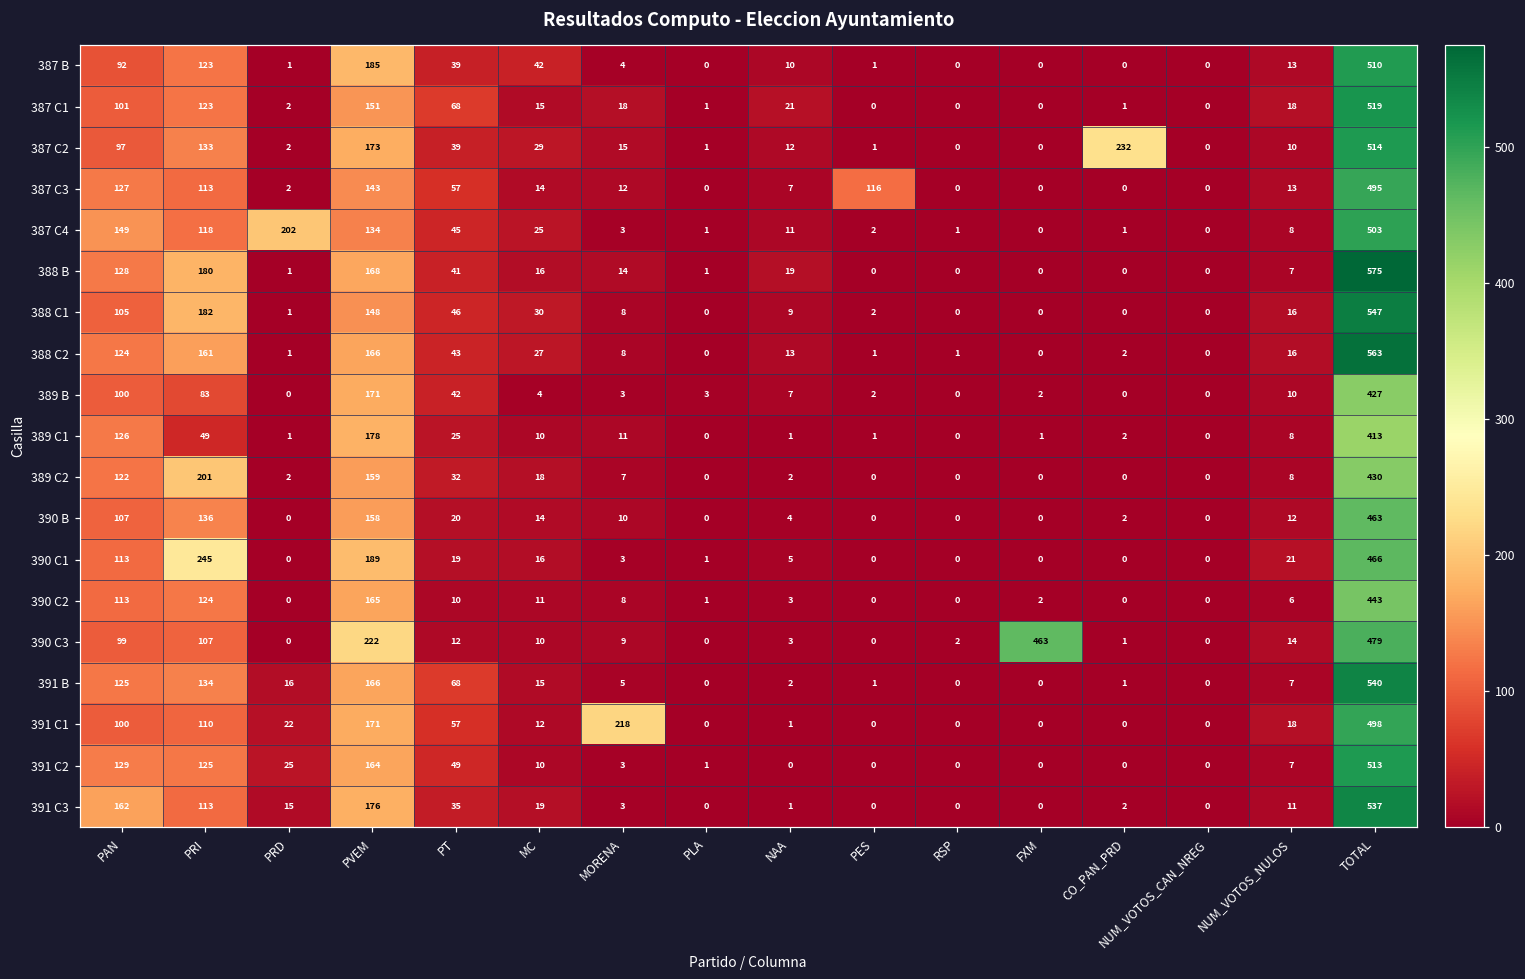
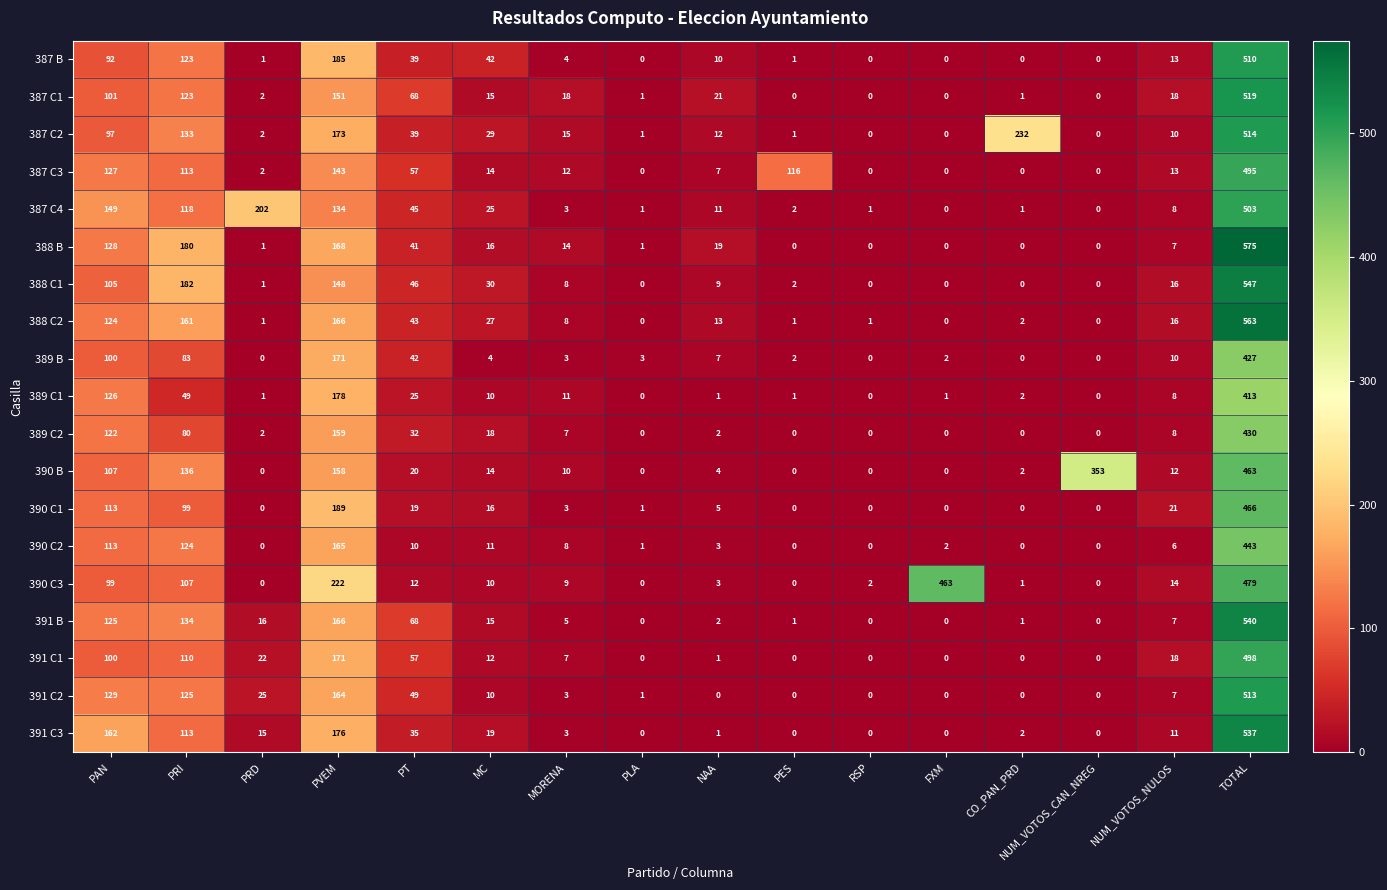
  {
    "389 C2": {
      "PAN": 122,
-     "PRI": 201,
+     "PRI": 80,
      "PRD": 2,
      "PVEM": 159,
      "PT": 32,
      "MC": 18,
      "MORENA": 7,
      "PLA": 0,
      "NAA": 2,
      "PES": 0,
      "RSP": 0,
      "FXM": 0,
      "CO_PAN_PRD": 0,
      "NUM_VOTOS_CAN_NREG": 0,
      "NUM_VOTOS_NULOS": 8,
      "TOTAL": 430
    },
    "390 B": {
      "PAN": 107,
      "PRI": 136,
      "PRD": 0,
      "PVEM": 158,
      "PT": 20,
      "MC": 14,
      "MORENA": 10,
      "PLA": 0,
      "NAA": 4,
      "PES": 0,
      "RSP": 0,
      "FXM": 0,
      "CO_PAN_PRD": 2,
-     "NUM_VOTOS_CAN_NREG": 0,
+     "NUM_VOTOS_CAN_NREG": 353,
      "NUM_VOTOS_NULOS": 12,
      "TOTAL": 463
    },
    "390 C1": {
      "PAN": 113,
-     "PRI": 245,
+     "PRI": 99,
      "PRD": 0,
      "PVEM": 189,
      "PT": 19,
      "MC": 16,
      "MORENA": 3,
      "PLA": 1,
      "NAA": 5,
      "PES": 0,
      "RSP": 0,
      "FXM": 0,
      "CO_PAN_PRD": 0,
      "NUM_VOTOS_CAN_NREG": 0,
      "NUM_VOTOS_NULOS": 21,
      "TOTAL": 466
    },
    "391 C1": {
      "PAN": 100,
      "PRI": 110,
      "PRD": 22,
      "PVEM": 171,
      "PT": 57,
      "MC": 12,
-     "MORENA": 218,
+     "MORENA": 7,
      "PLA": 0,
      "NAA": 1,
      "PES": 0,
      "RSP": 0,
      "FXM": 0,
      "CO_PAN_PRD": 0,
      "NUM_VOTOS_CAN_NREG": 0,
      "NUM_VOTOS_NULOS": 18,
      "TOTAL": 498
    }
  }
